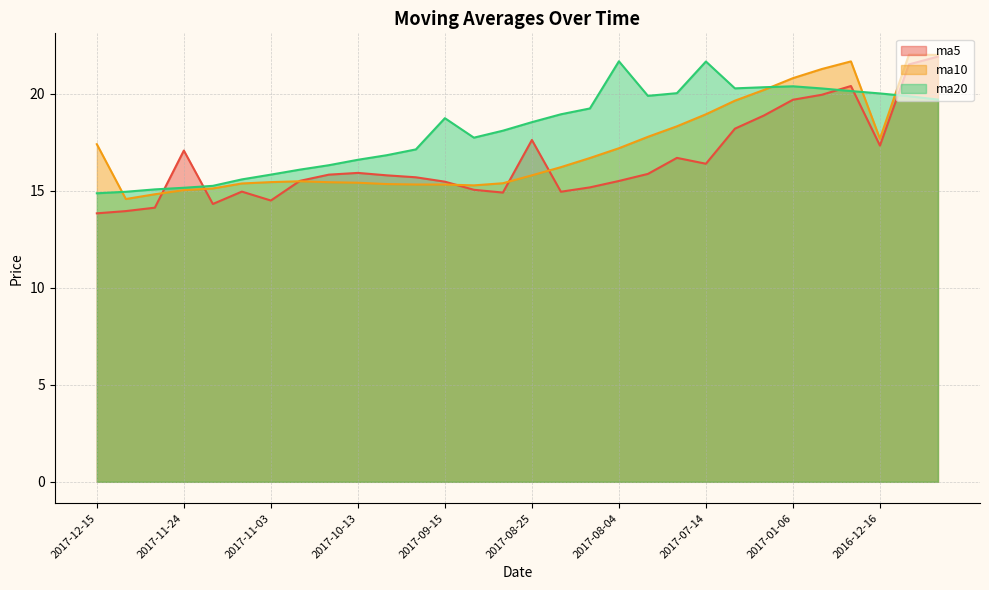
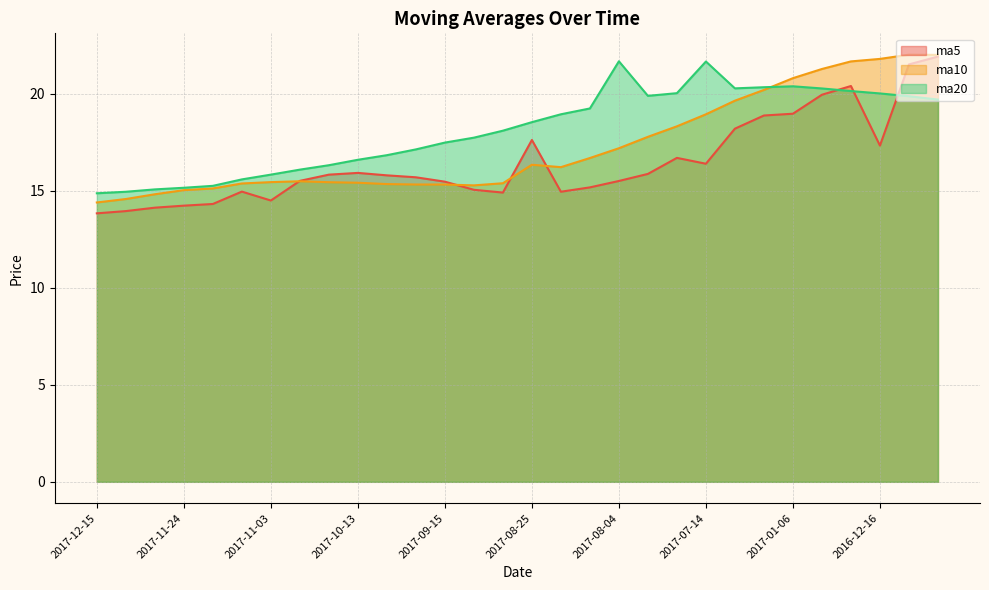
  {
    "ma5": {
      "2017-12-15": 13.8,
-     "2017-11-24": 17.1,
+     "2017-11-24": 14.2,
      "2017-11-03": 14.5,
      "2017-10-13": 15.9,
      "2017-09-15": 15.5,
      "2017-08-25": 17.6,
      "2017-08-04": 15.5,
      "2017-07-14": 16.4,
-     "2017-01-06": 19.7,
+     "2017-01-06": 19.0,
      "2016-12-16": 17.3
    },
    "ma10": {
-     "2017-12-15": 17.4,
+     "2017-12-15": 14.4,
      "2017-11-03": 15.4,
      "2017-10-13": 15.4,
      "2017-09-15": 15.3,
-     "2017-08-25": 15.8,
+     "2017-08-25": 16.3,
      "2017-08-04": 17.2,
      "2017-07-14": 18.9,
      "2017-01-06": 20.8,
-     "2016-12-16": 17.7
+     "2016-12-16": 21.8
    },
    "ma20": {
      "2017-12-15": 14.9,
      "2017-11-03": 15.8,
      "2017-10-13": 16.6,
-     "2017-09-15": 18.7,
+     "2017-09-15": 17.5,
      "2017-08-25": 18.5,
      "2017-08-04": 21.7,
      "2017-07-14": 21.7,
      "2017-01-06": 20.4,
      "2016-12-16": 20.0
    }
  }
